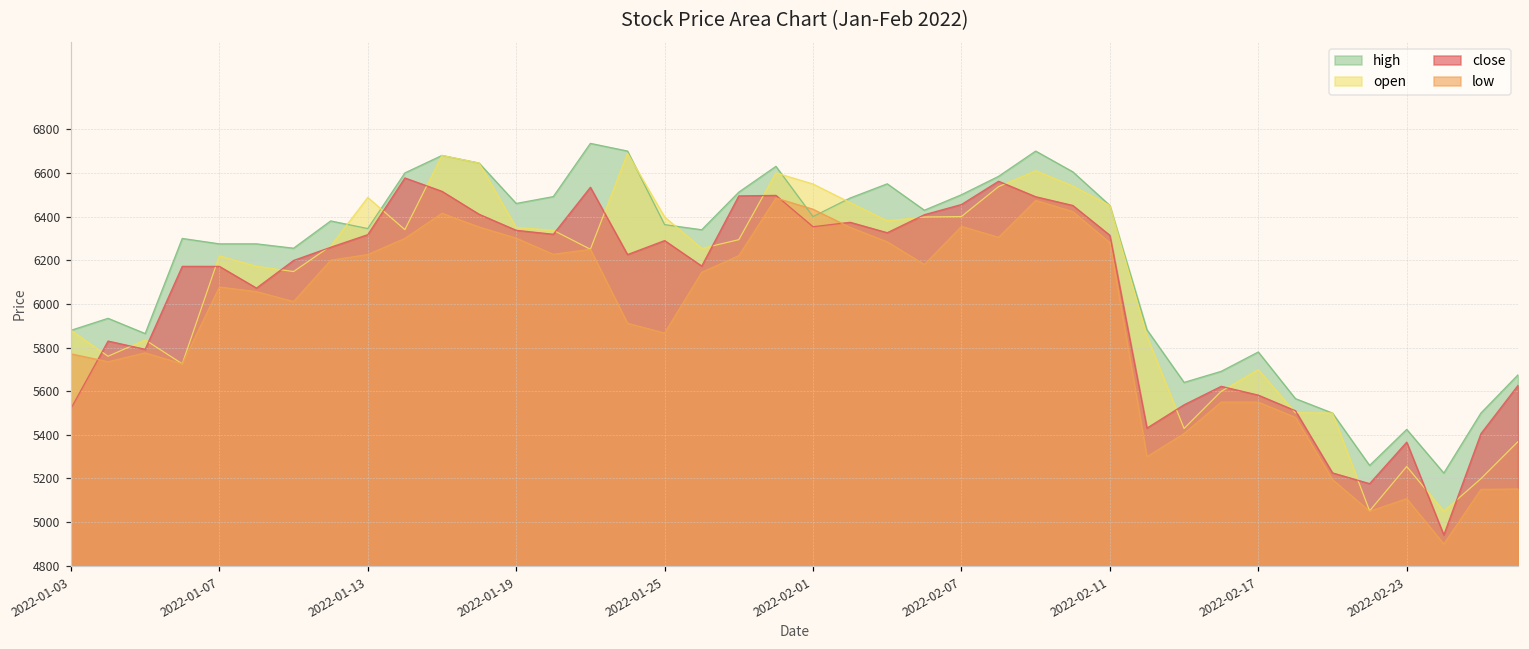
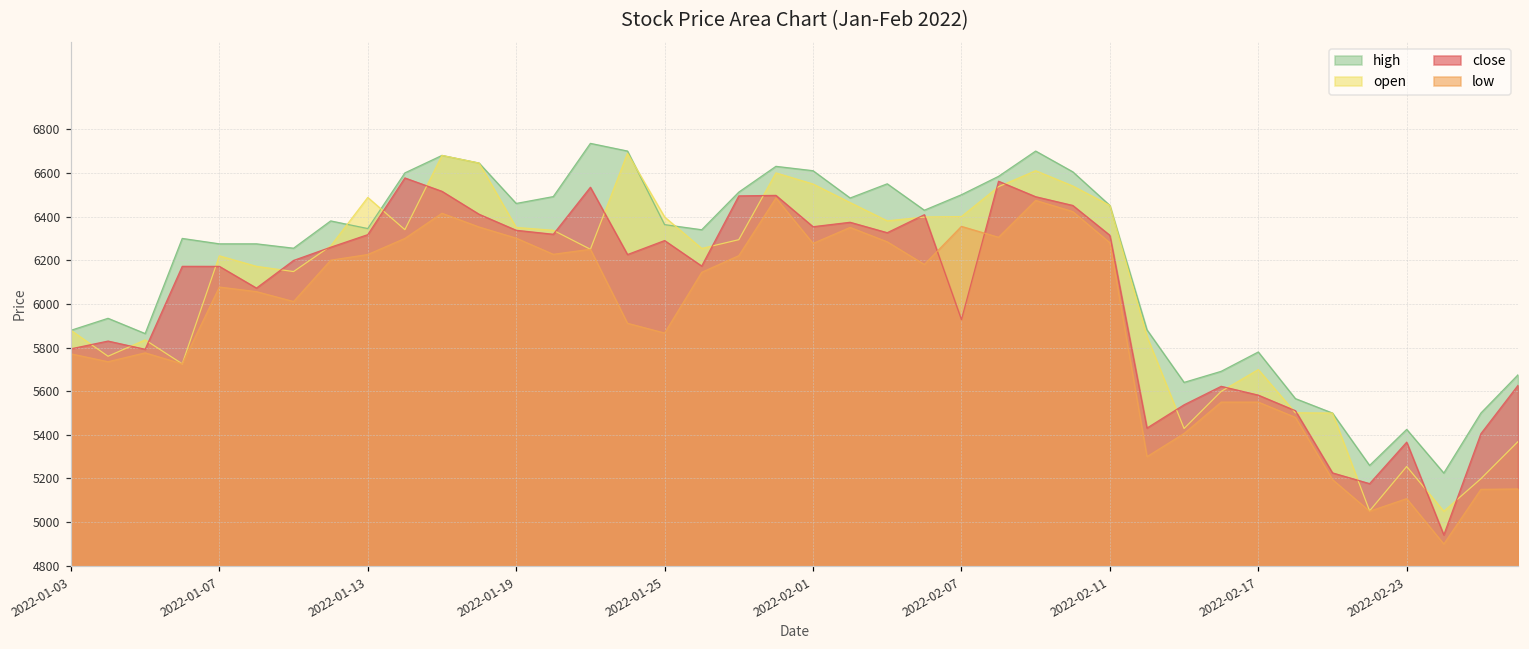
  {
    "high": {
      "2022-01-07": 6280,
      "2022-01-13": 6350,
      "2022-01-19": 6460,
      "2022-01-25": 6360,
-     "2022-02-01": 6400,
+     "2022-02-01": 6610,
      "2022-02-07": 6500,
      "2022-02-17": 5780,
      "2022-02-23": 5430
    },
    "open": {
      "2022-01-07": 6220,
      "2022-01-13": 6490,
      "2022-01-25": 6400,
      "2022-02-01": 6550,
      "2022-02-07": 6400,
      "2022-02-17": 5700,
      "2022-02-23": 5260
    },
    "close": {
-     "2022-01-03": 5520,
+     "2022-01-03": 5790,
      "2022-01-07": 6170,
      "2022-01-13": 6320,
      "2022-01-25": 6290,
      "2022-02-01": 6350,
-     "2022-02-07": 6460,
+     "2022-02-07": 5930,
      "2022-02-11": 6310,
      "2022-02-17": 5580,
      "2022-02-23": 5370
    },
    "low": {
      "2022-01-03": 5770,
      "2022-01-07": 6080,
      "2022-01-13": 6230,
      "2022-01-19": 6300,
      "2022-01-25": 5870,
-     "2022-02-01": 6430,
+     "2022-02-01": 6280,
      "2022-02-07": 6350,
      "2022-02-11": 6280,
      "2022-02-17": 5550,
      "2022-02-23": 5110
    }
  }
